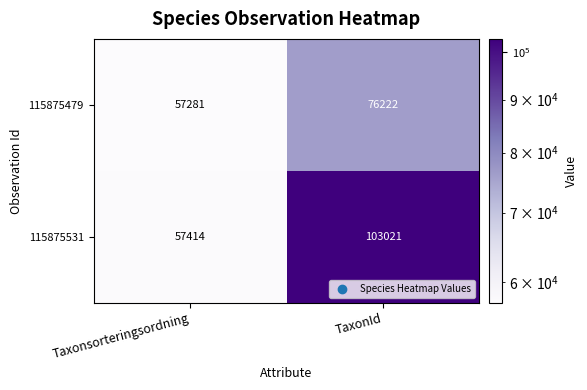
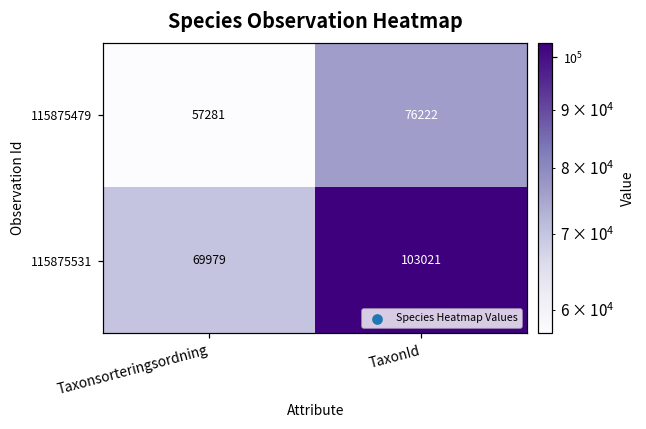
  {
    "115875479": {
      "Taxonsorteringsordning": 57281,
      "TaxonId": 76222
    },
    "115875531": {
-     "Taxonsorteringsordning": 57414,
+     "Taxonsorteringsordning": 69979,
      "TaxonId": 103021
    }
  }
